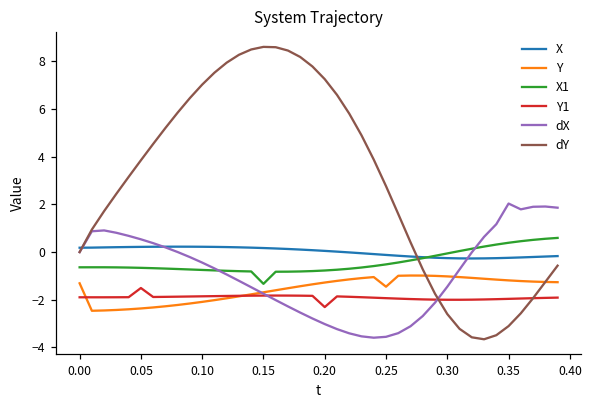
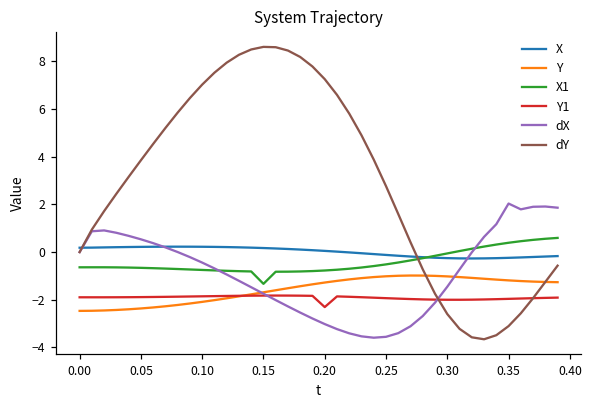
  {
    "X": {
      "0.00": 0.2,
      "0.05": 0.2,
      "0.10": 0.2,
      "0.15": 0.2,
      "0.20": 0.1,
      "0.25": -0.1,
      "0.30": -0.3,
      "0.35": -0.2
    },
    "Y": {
-     "0.00": -1.3,
+     "0.00": -2.5,
      "0.05": -2.4,
      "0.10": -2.1,
      "0.20": -1.3,
-     "0.25": -1.5,
+     "0.25": -1.0,
      "0.30": -1.0,
      "0.35": -1.2
    },
    "X1": {
      "0.00": -0.6,
      "0.05": -0.7,
      "0.10": -0.7,
      "0.15": -1.3,
      "0.20": -0.8,
      "0.25": -0.5,
      "0.30": -0.1,
      "0.35": 0.4
    },
    "Y1": {
      "0.00": -1.9,
-     "0.05": -1.5,
+     "0.05": -1.9,
      "0.10": -1.9,
      "0.20": -2.3,
      "0.25": -1.9,
      "0.30": -2.0,
      "0.35": -2.0
    },
    "dX": {
      "0.05": 0.5,
      "0.10": -0.4,
      "0.20": -3.0,
      "0.25": -3.6,
      "0.30": -1.5,
      "0.35": 2.0
    },
    "dY": {
      "0.05": 3.9,
      "0.10": 7.0,
      "0.15": 8.6,
      "0.20": 7.3,
      "0.25": 2.8,
      "0.30": -2.6,
      "0.35": -3.1
    }
  }
